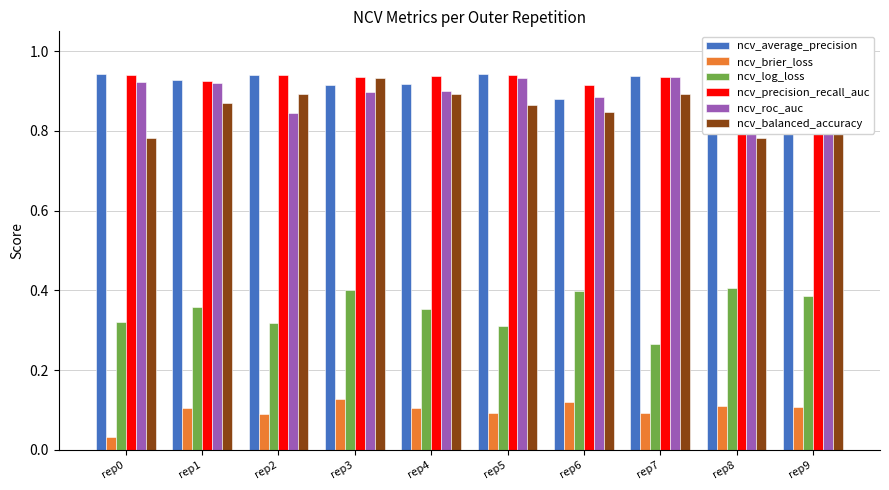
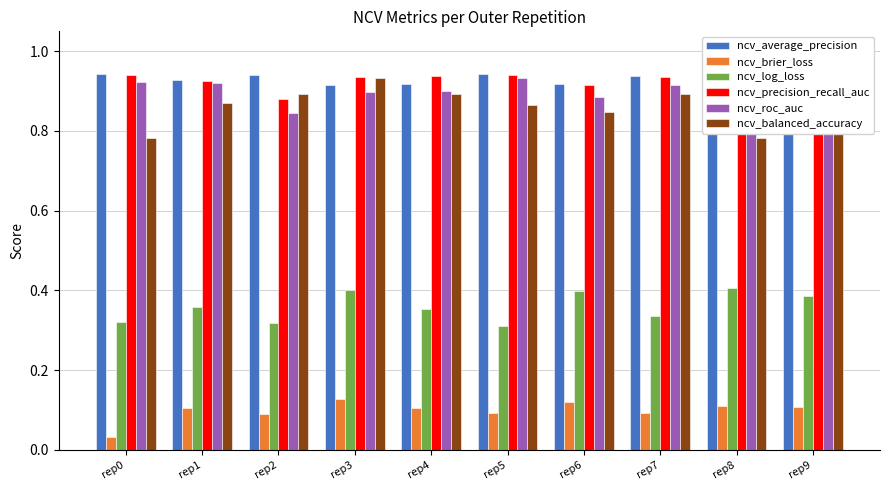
  {
    "ncv_average_precision": {
      "rep0": 0.94,
      "rep1": 0.93,
      "rep2": 0.94,
      "rep3": 0.91,
      "rep4": 0.92,
      "rep5": 0.94,
-     "rep6": 0.88,
+     "rep6": 0.92,
      "rep7": 0.94
    },
    "ncv_brier_loss": {
      "rep0": 0.03,
      "rep1": 0.10,
      "rep2": 0.09,
      "rep3": 0.13,
      "rep4": 0.10,
      "rep5": 0.09,
      "rep6": 0.12,
      "rep7": 0.09,
      "rep8": 0.11,
      "rep9": 0.11
    },
    "ncv_log_loss": {
      "rep0": 0.32,
      "rep1": 0.36,
      "rep2": 0.32,
      "rep3": 0.40,
      "rep4": 0.35,
      "rep5": 0.31,
      "rep6": 0.40,
-     "rep7": 0.27,
+     "rep7": 0.34,
      "rep8": 0.41,
      "rep9": 0.39
    },
    "ncv_precision_recall_auc": {
      "rep0": 0.94,
      "rep1": 0.93,
-     "rep2": 0.94,
+     "rep2": 0.88,
      "rep3": 0.94,
      "rep4": 0.94,
      "rep5": 0.94,
      "rep6": 0.92,
      "rep7": 0.94
    },
    "ncv_roc_auc": {
      "rep0": 0.92,
      "rep1": 0.92,
      "rep2": 0.85,
      "rep3": 0.90,
      "rep4": 0.90,
      "rep5": 0.93,
      "rep6": 0.89,
-     "rep7": 0.94
+     "rep7": 0.91
    },
    "ncv_balanced_accuracy": {
      "rep0": 0.78,
      "rep1": 0.87,
      "rep2": 0.89,
      "rep3": 0.93,
      "rep4": 0.89,
      "rep5": 0.87,
      "rep6": 0.85,
      "rep7": 0.89,
      "rep8": 0.78
    }
  }
